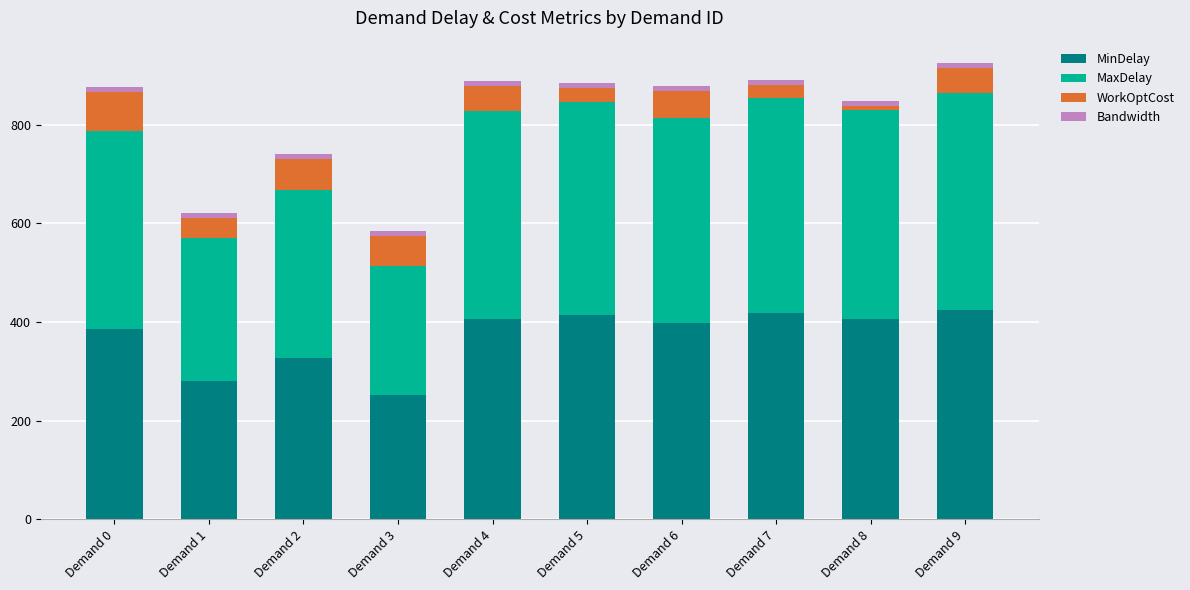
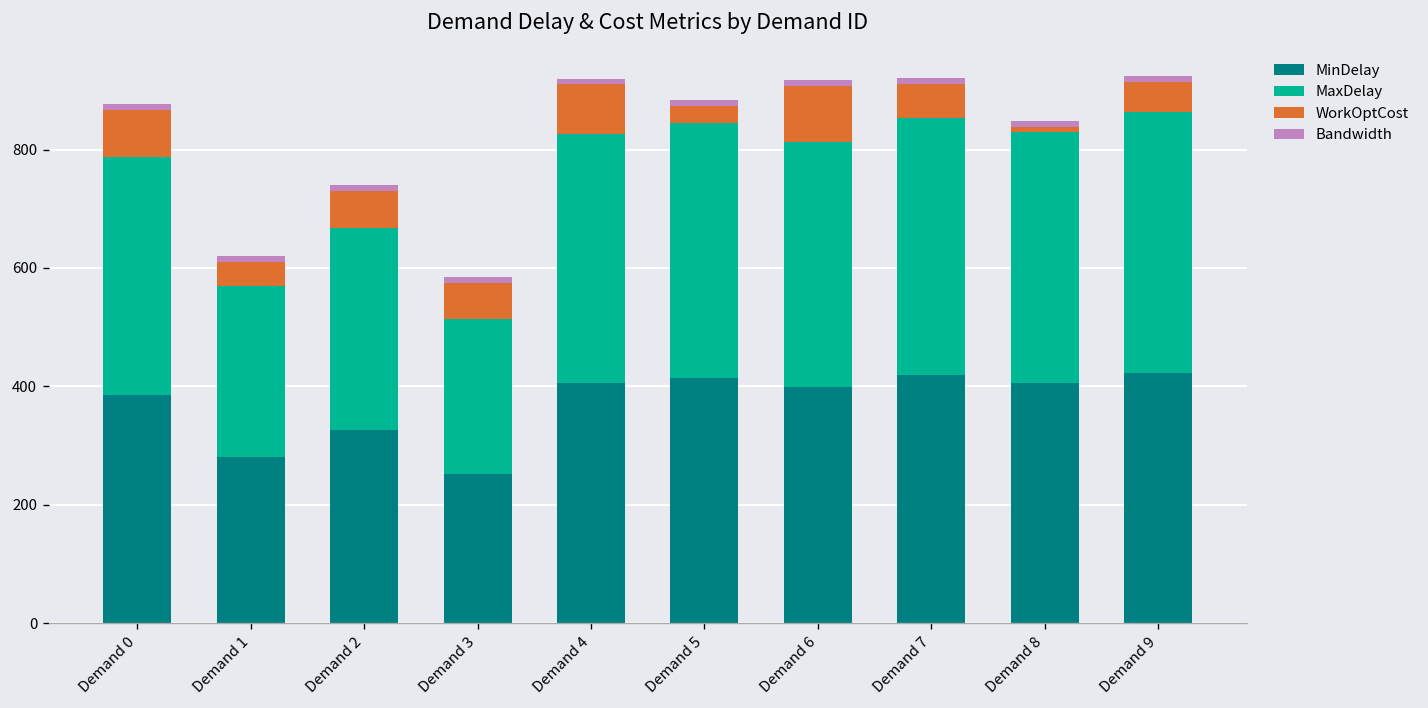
  {
    "WorkOptCost": {
      "Demand 0": 80,
      "Demand 1": 40,
      "Demand 2": 60,
      "Demand 3": 60,
-     "Demand 4": 50,
+     "Demand 4": 80,
      "Demand 5": 30,
-     "Demand 6": 60,
-     "Demand 7": 30,
+     "Demand 6": 100,
+     "Demand 7": 60,
      "Demand 8": 10,
      "Demand 9": 50
    },
    "Bandwidth": {
      "Demand 0": 10,
      "Demand 1": 10,
      "Demand 2": 10,
      "Demand 3": 10,
      "Demand 4": 10,
      "Demand 5": 10,
      "Demand 6": 10,
      "Demand 7": 10,
      "Demand 8": 10,
      "Demand 9": 10
    }
  }
